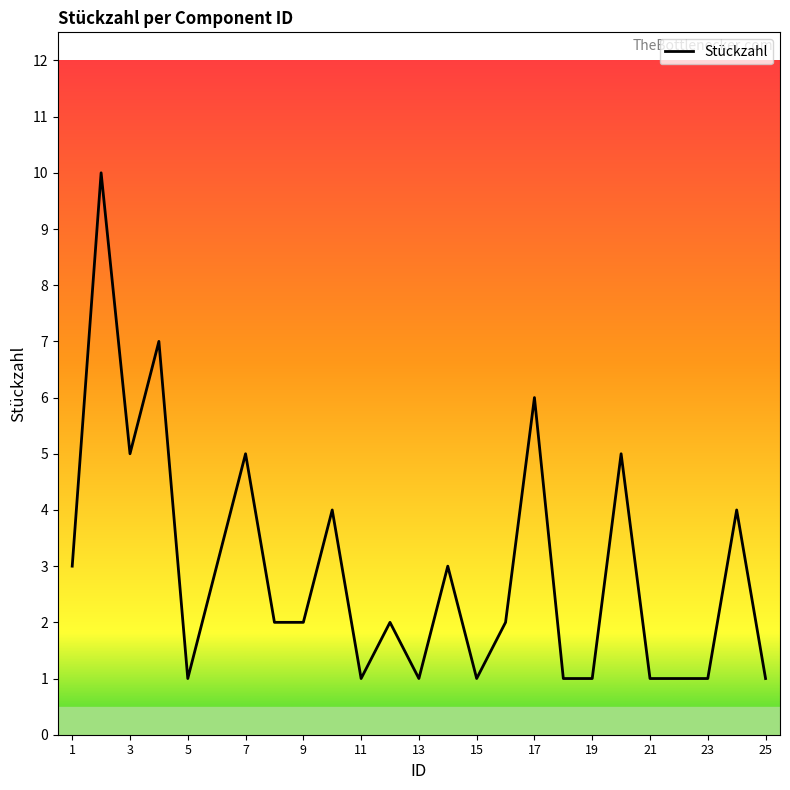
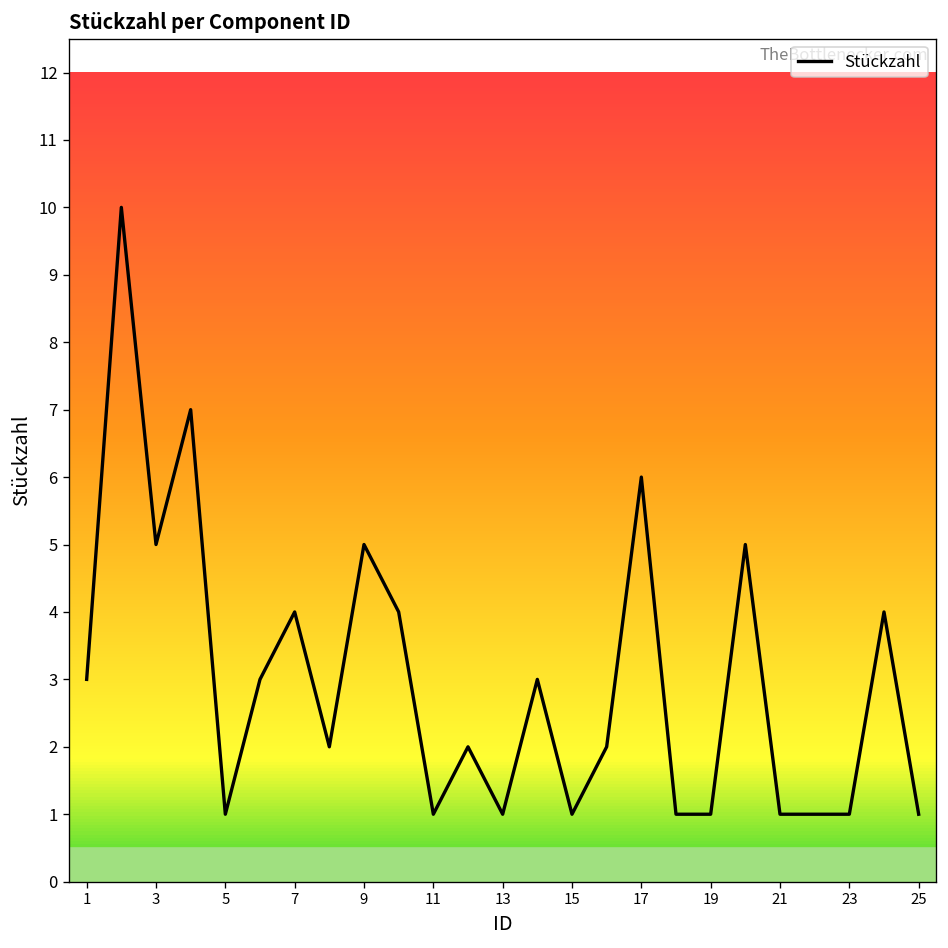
  {
    "1": 3,
    "3": 5,
    "5": 1,
-   "7": 5,
-   "9": 2,
+   "7": 4,
+   "9": 5,
    "11": 1,
    "13": 1,
    "15": 1,
    "17": 6,
    "19": 1,
    "21": 1,
    "23": 1,
    "25": 1
  }
